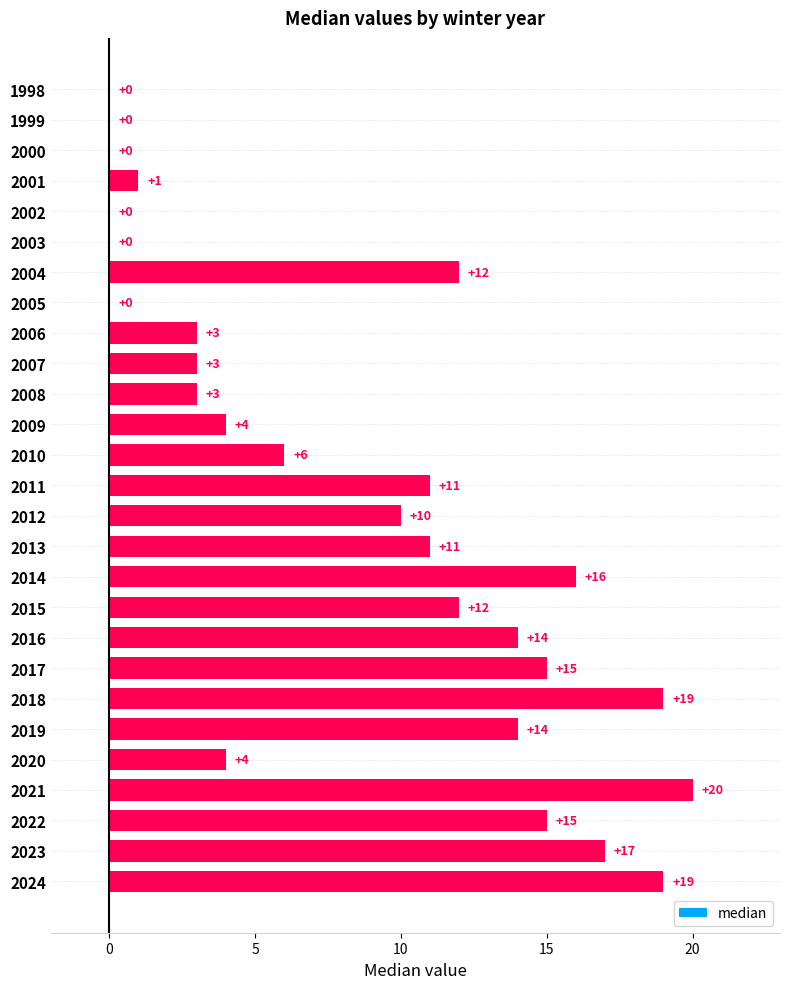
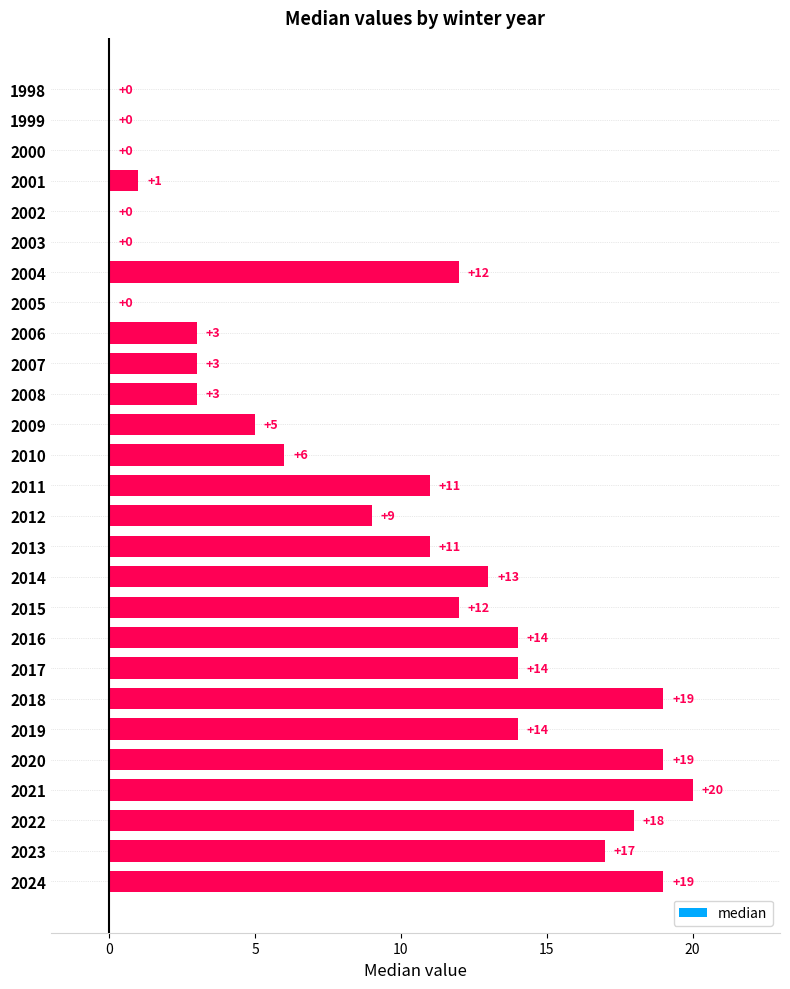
  {
    "1998": "+0",
    "1999": "+0",
    "2000": "+0",
    "2001": "+1",
    "2002": "+0",
    "2003": "+0",
    "2004": "+12",
    "2005": "+0",
    "2006": "+3",
    "2007": "+3",
    "2008": "+3",
-   "2009": "+4",
+   "2009": "+5",
    "2010": "+6",
    "2011": "+11",
-   "2012": "+10",
+   "2012": "+9",
    "2013": "+11",
-   "2014": "+16",
+   "2014": "+13",
    "2015": "+12",
    "2016": "+14",
-   "2017": "+15",
+   "2017": "+14",
    "2018": "+19",
    "2019": "+14",
-   "2020": "+4",
+   "2020": "+19",
    "2021": "+20",
-   "2022": "+15",
+   "2022": "+18",
    "2023": "+17",
    "2024": "+19"
  }
